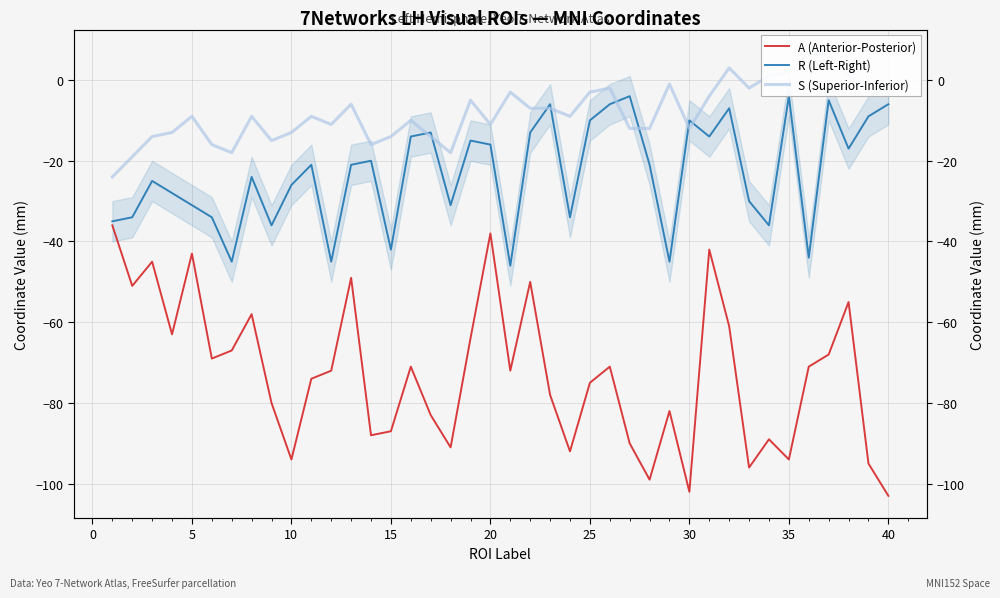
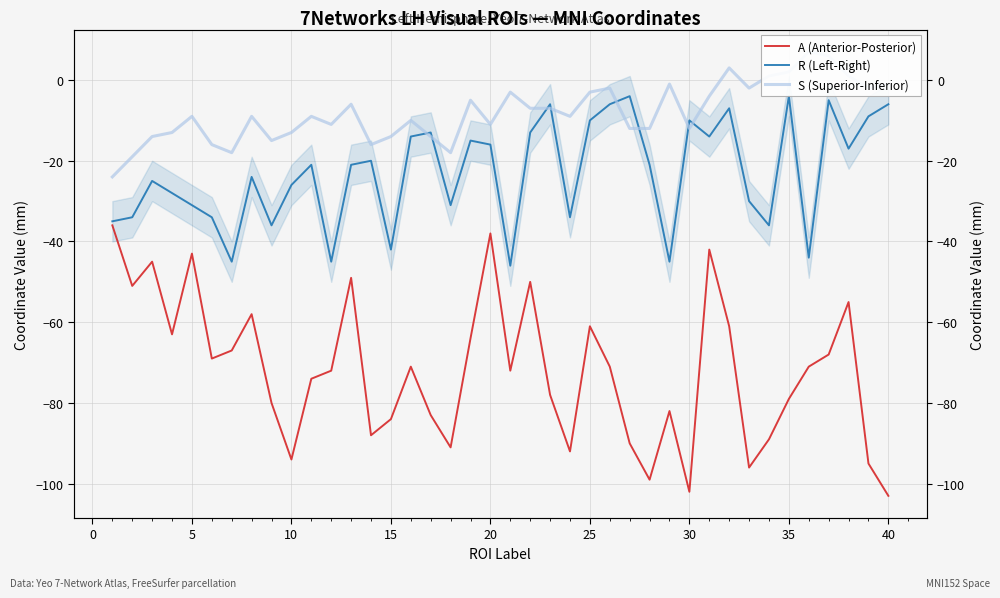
  {
    "A (Anterior-Posterior)": {
      "5": -43,
      "10": -94,
-     "15": -87,
+     "15": -84,
      "20": -38,
-     "25": -75,
+     "25": -61,
      "30": -102,
-     "35": -94,
+     "35": -79,
      "40": -103
    }
  }
